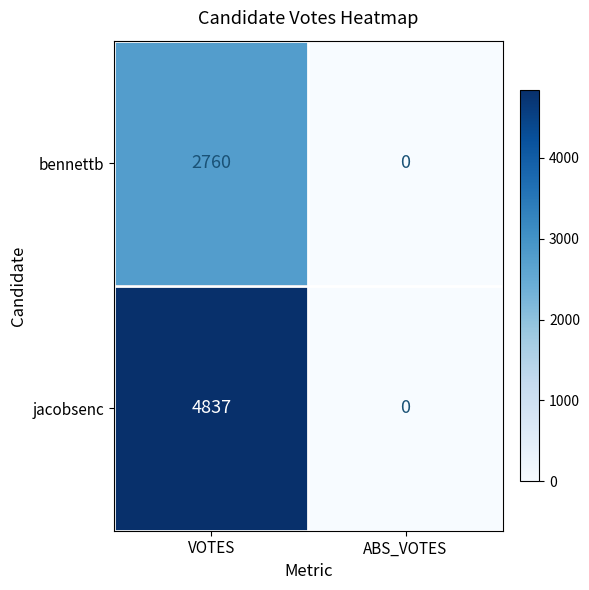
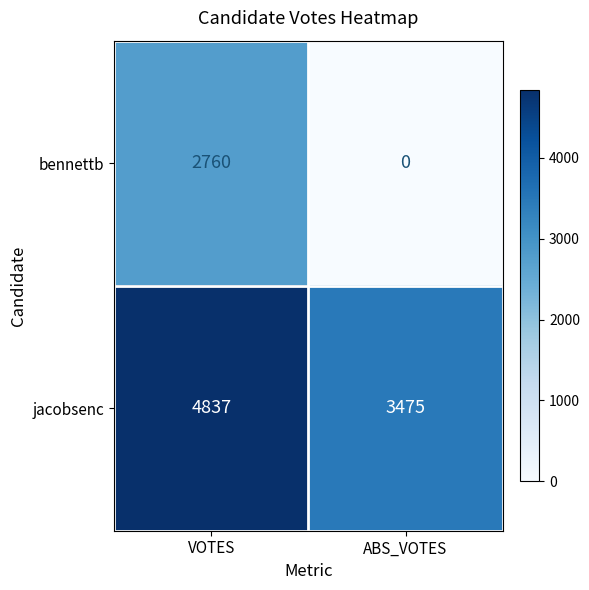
  {
    "bennettb": {
      "VOTES": 2760,
      "ABS_VOTES": 0
    },
    "jacobsenc": {
      "VOTES": 4837,
-     "ABS_VOTES": 0
+     "ABS_VOTES": 3475
    }
  }
